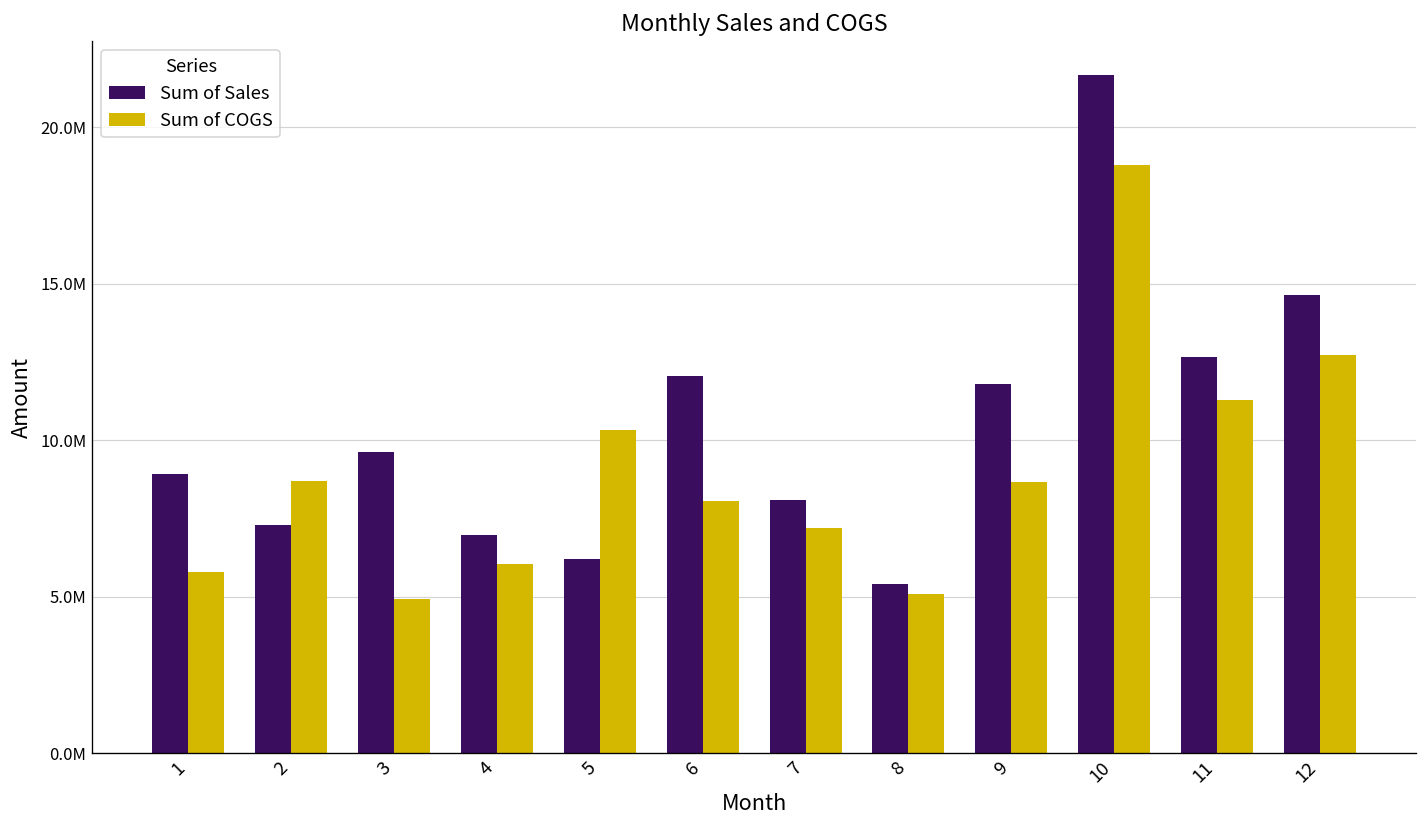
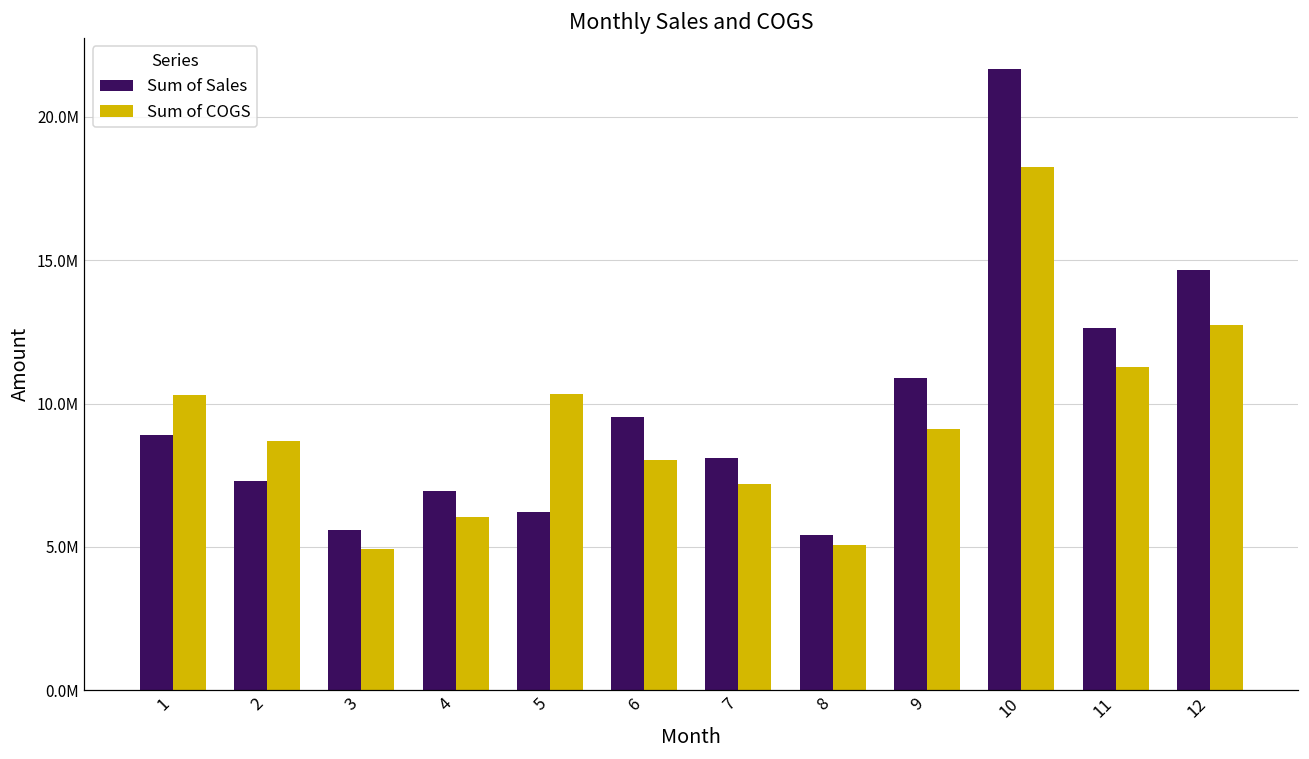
  {
    "Sum of Sales": {
      "1": 8900000,
      "2": 7300000,
-     "3": 9600000,
+     "3": 5600000,
      "4": 7000000,
      "5": 6200000,
-     "6": 12000000,
+     "6": 9500000,
      "7": 8100000,
      "8": 5400000,
-     "9": 11800000,
+     "9": 10900000,
      "10": 21700000,
      "11": 12700000,
      "12": 14600000
    },
    "Sum of COGS": {
-     "1": 5800000,
+     "1": 10300000,
      "2": 8700000,
      "3": 4900000,
      "4": 6000000,
      "5": 10300000,
      "6": 8000000,
      "7": 7200000,
      "8": 5100000,
-     "9": 8700000,
-     "10": 18800000,
+     "9": 9100000,
+     "10": 18200000,
      "11": 11300000,
      "12": 12700000
    }
  }
